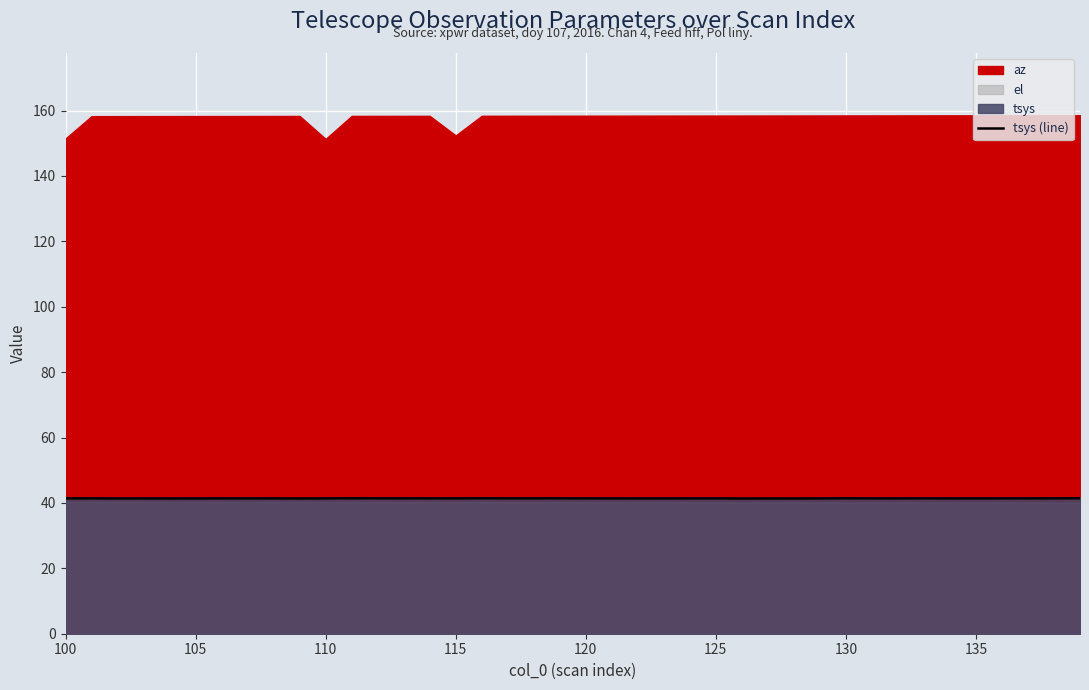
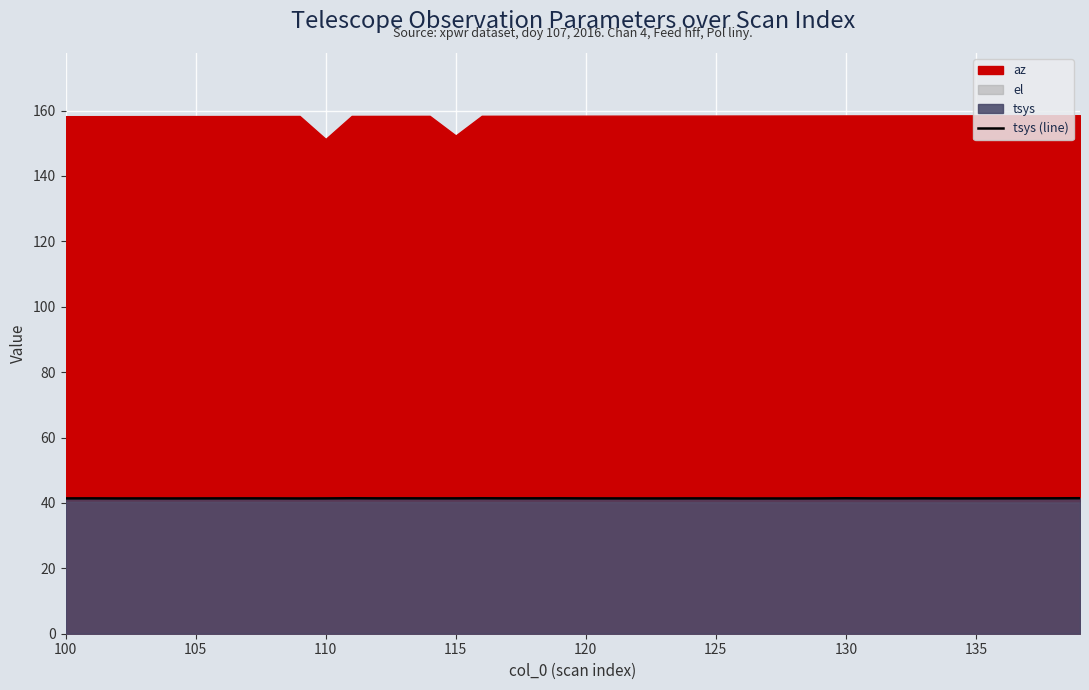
  {
    "az": {
-     "100": 151,
+     "100": 158,
      "105": 158,
      "110": 151,
      "115": 152,
      "120": 158,
      "125": 158,
      "130": 158
    },
    "el": {
      "100": 40,
      "105": 40,
      "110": 40,
      "115": 40,
      "120": 40,
      "125": 40,
      "130": 40,
      "135": 40
    },
    "tsys": {
      "100": 41,
      "105": 41,
      "110": 41,
      "115": 41,
      "120": 41,
      "125": 41,
      "130": 41,
      "135": 41
    }
  }
